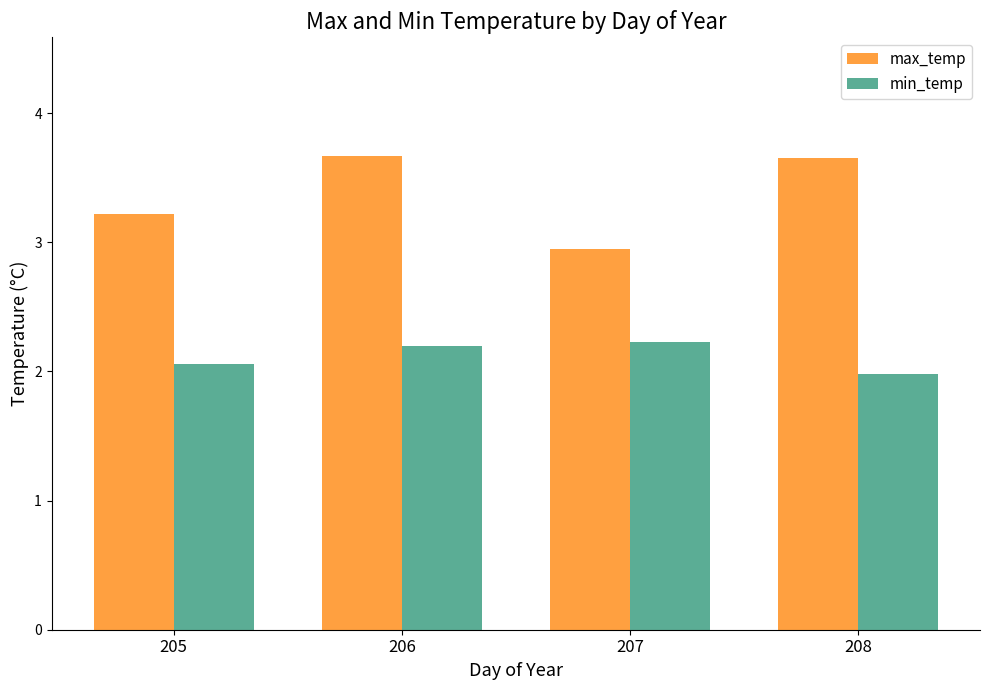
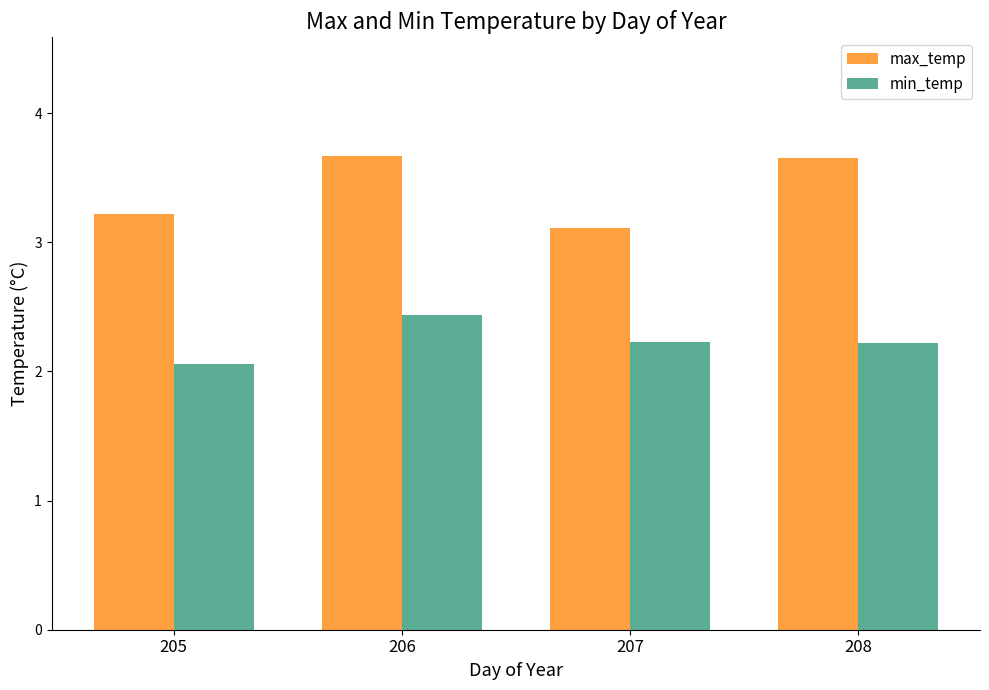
  {
    "max_temp": {
      "205": 3.22,
      "206": 3.67,
-     "207": 2.95,
+     "207": 3.11,
      "208": 3.65
    },
    "min_temp": {
      "205": 2.06,
-     "206": 2.20,
+     "206": 2.44,
      "207": 2.23,
-     "208": 1.98
+     "208": 2.22
    }
  }
